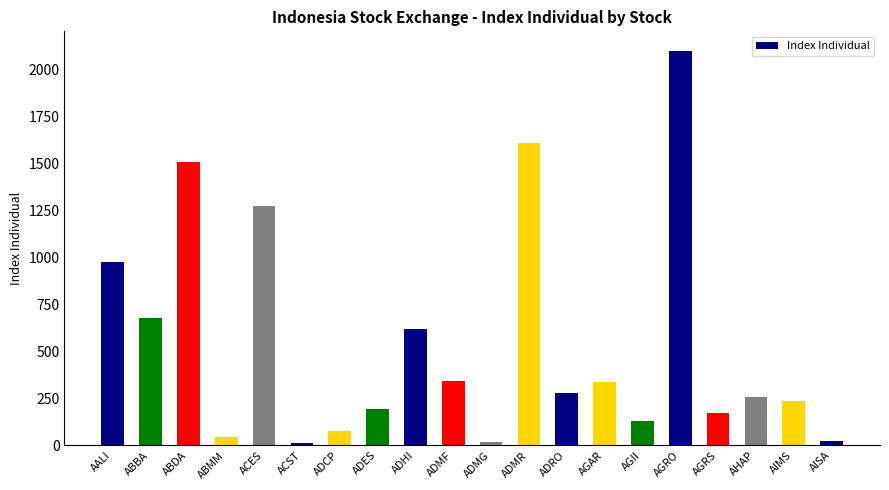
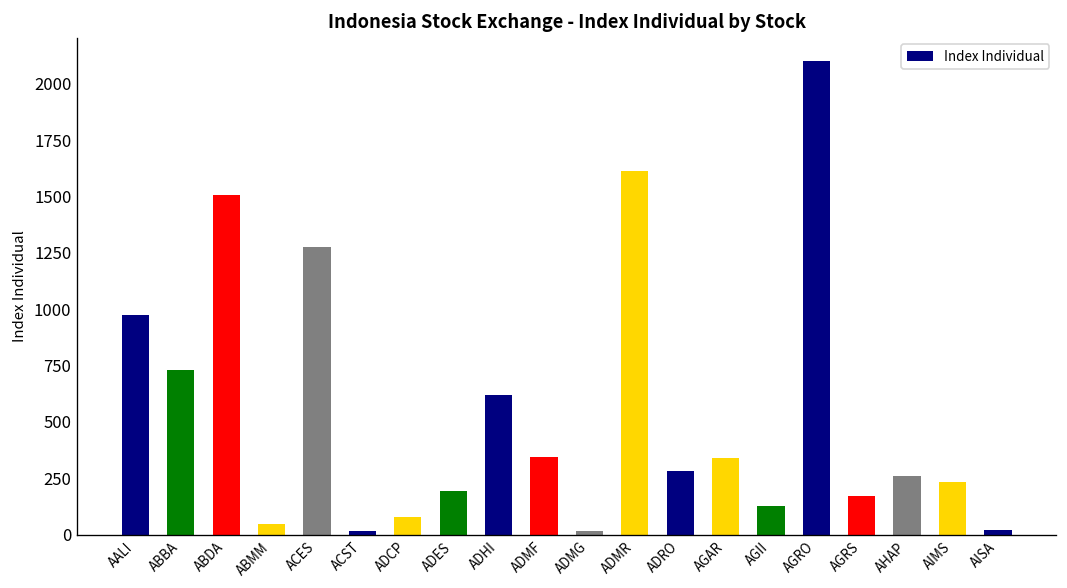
  {
    "AALI": 970,
-   "ABBA": 680,
+   "ABBA": 730,
    "ABDA": 1510,
    "ABMM": 50,
    "ACES": 1270,
    "ACST": 10,
    "ADCP": 80,
    "ADES": 190,
    "ADHI": 620,
    "ADMF": 340,
    "ADMG": 20,
    "ADMR": 1610,
    "ADRO": 280,
    "AGAR": 340,
    "AGII": 130,
    "AGRO": 2100,
    "AGRS": 170,
    "AHAP": 260,
    "AIMS": 240,
    "AISA": 20
  }
